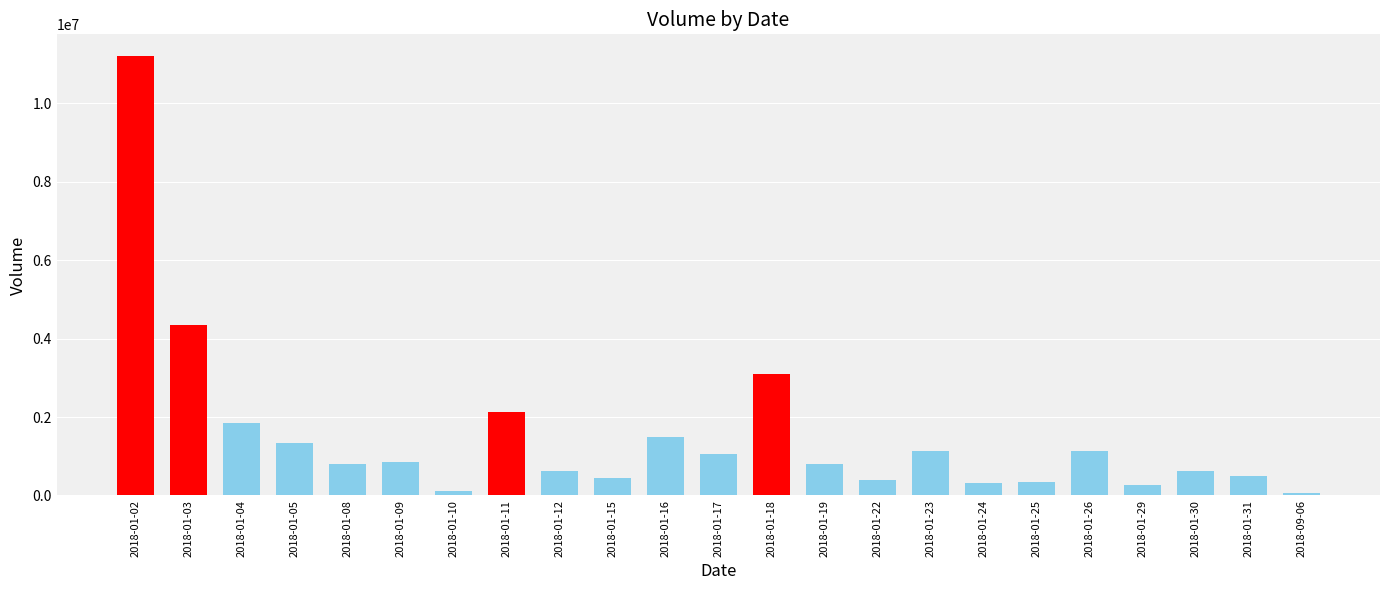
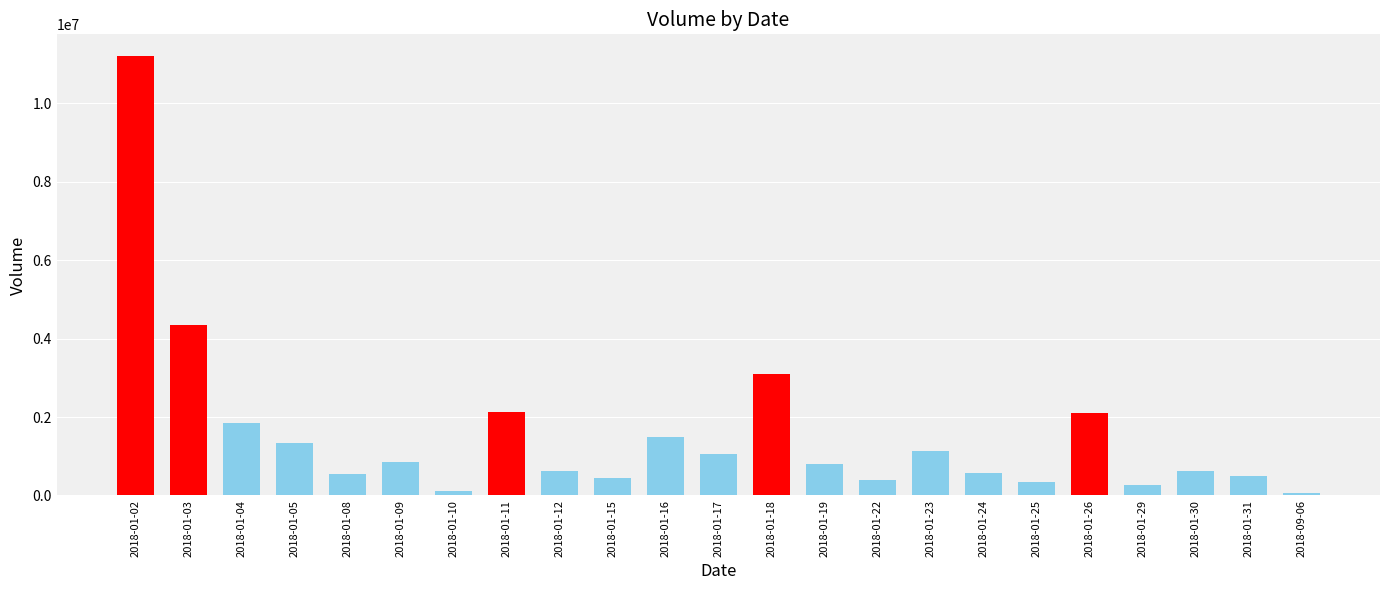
  {
    "2018-01-02": 11200000,
    "2018-01-03": 4300000,
    "2018-01-04": 1900000,
    "2018-01-05": 1300000,
-   "2018-01-08": 800000,
+   "2018-01-08": 500000,
    "2018-01-09": 900000,
    "2018-01-10": 100000,
    "2018-01-11": 2100000,
    "2018-01-12": 600000,
    "2018-01-15": 400000,
    "2018-01-16": 1500000,
    "2018-01-17": 1100000,
    "2018-01-18": 3100000,
    "2018-01-19": 800000,
    "2018-01-22": 400000,
    "2018-01-23": 1100000,
-   "2018-01-24": 300000,
+   "2018-01-24": 600000,
    "2018-01-25": 300000,
-   "2018-01-26": 1100000,
+   "2018-01-26": 2100000,
    "2018-01-29": 300000,
    "2018-01-30": 600000,
    "2018-01-31": 500000
  }
